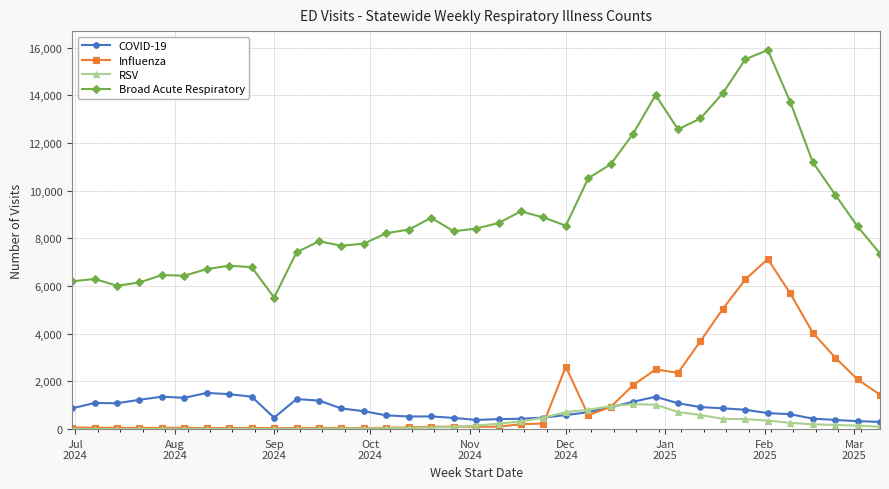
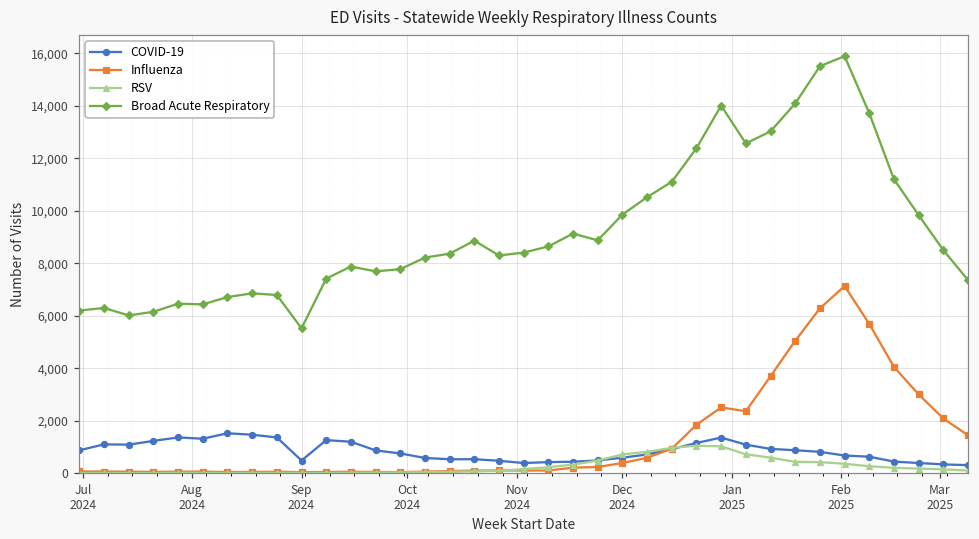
  {
    "COVID-19": {
      "Sep 2024": "500",
      "Dec 2024": "600"
    },
    "Influenza": {
-     "Dec 2024": "2,600"
+     "Dec 2024": "400"
    },
    "RSV": {
      "Dec 2024": "700"
    },
    "Broad Acute Respiratory": {
      "Sep 2024": "5,500",
-     "Dec 2024": "8,500"
+     "Dec 2024": "9,900"
    }
  }
